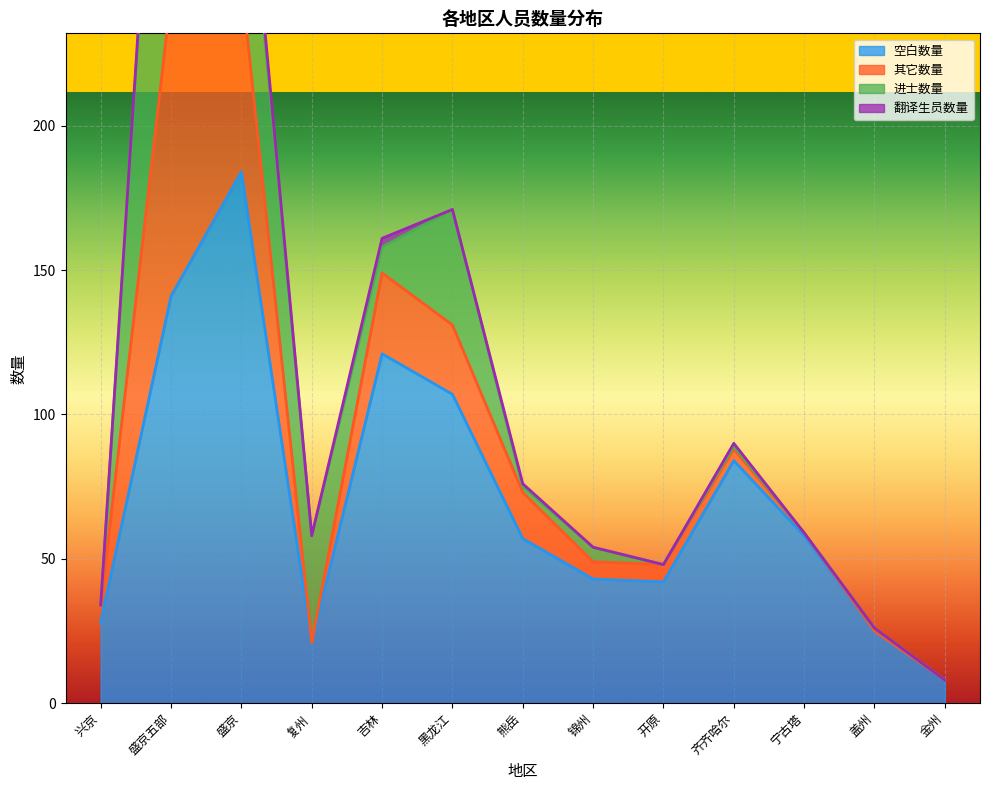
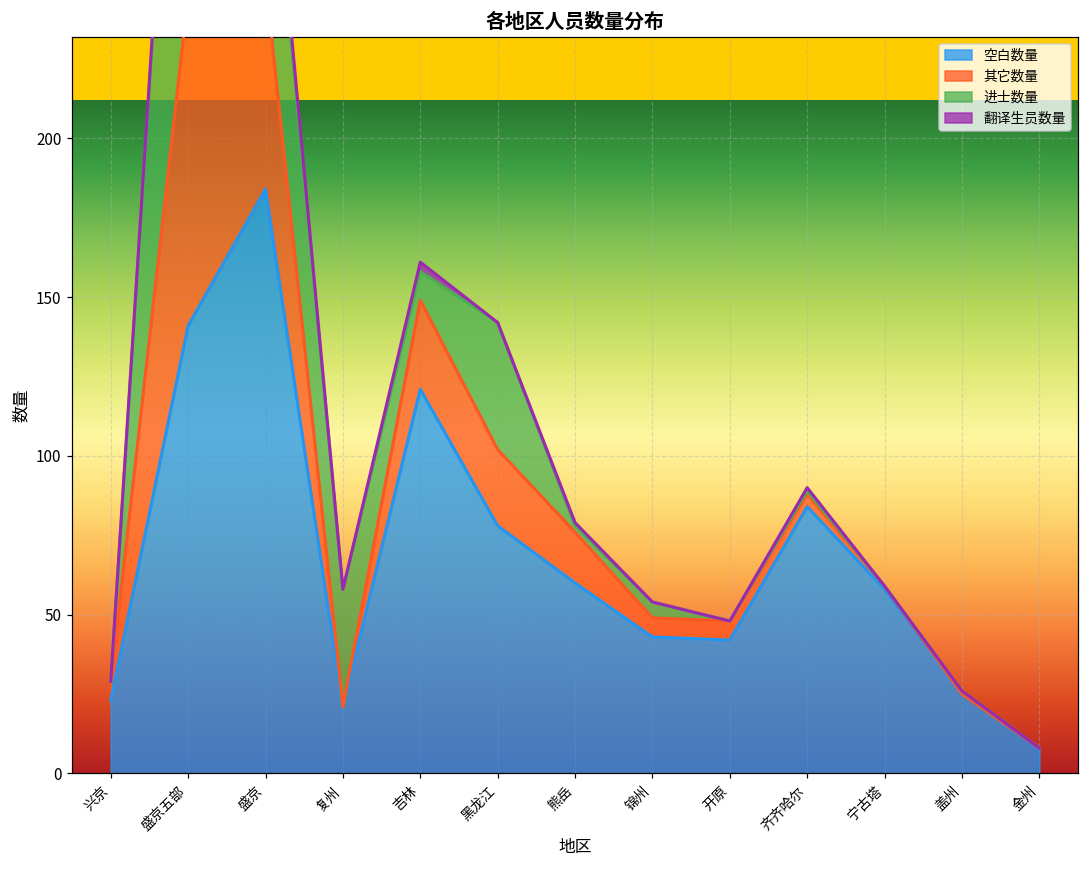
  {
    "空白数量": {
-     "兴京": 28,
+     "兴京": 23,
      "盛京五部": 141,
      "盛京": 184,
      "吉林": 121,
-     "黑龙江": 107,
-     "熊岳": 57,
+     "黑龙江": 78,
+     "熊岳": 60,
      "锦州": 43,
      "开原": 42,
      "齐齐哈尔": 84,
      "宁古塔": 58
    },
    "其它数量": {
      "吉林": 28,
      "黑龙江": 24,
      "熊岳": 16,
      "锦州": 6,
      "齐齐哈尔": 4
    },
    "进士数量": {
      "吉林": 9,
      "熊岳": 2,
      "齐齐哈尔": 1
    },
    "翻译生员数量": {
      "吉林": 3,
      "熊岳": 1,
      "齐齐哈尔": 1
    }
  }
